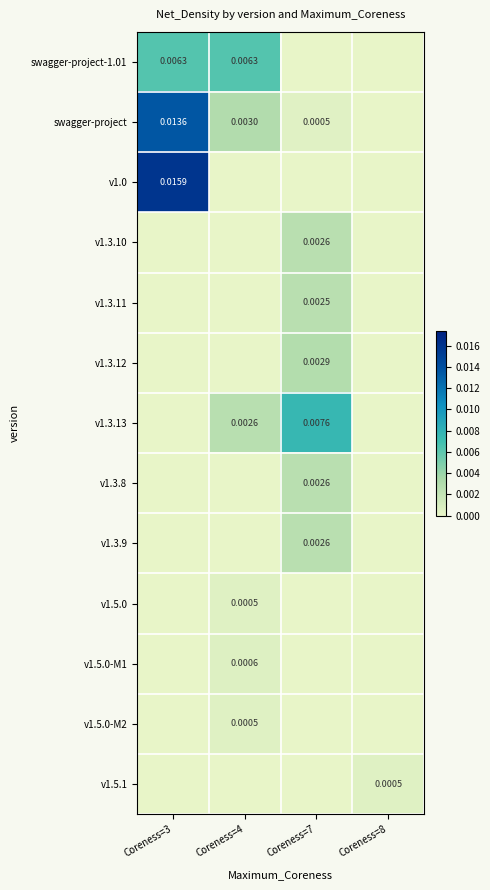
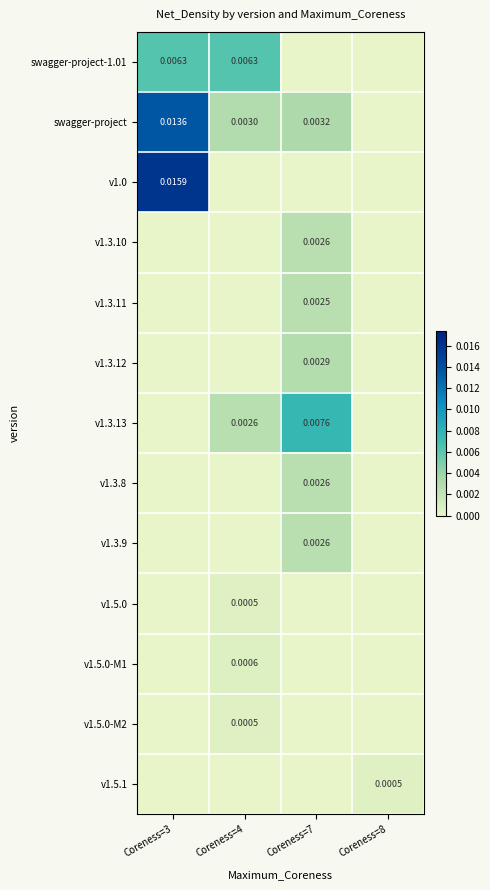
  {
    "swagger-project-1.01": {
      "Coreness=3": 0.0063,
      "Coreness=4": 0.0063
    },
    "swagger-project": {
      "Coreness=3": 0.0136,
      "Coreness=4": 0.0030,
-     "Coreness=7": 0.0005
+     "Coreness=7": 0.0032
    },
    "v1.0": {
      "Coreness=3": 0.0159
    },
    "v1.3.10": {
      "Coreness=7": 0.0026
    },
    "v1.3.11": {
      "Coreness=7": 0.0025
    },
    "v1.3.12": {
      "Coreness=7": 0.0029
    },
    "v1.3.13": {
      "Coreness=4": 0.0026,
      "Coreness=7": 0.0076
    },
    "v1.3.8": {
      "Coreness=7": 0.0026
    },
    "v1.3.9": {
      "Coreness=7": 0.0026
    },
    "v1.5.0": {
      "Coreness=4": 0.0005
    },
    "v1.5.0-M1": {
      "Coreness=4": 0.0006
    },
    "v1.5.0-M2": {
      "Coreness=4": 0.0005
    },
    "v1.5.1": {
      "Coreness=8": 0.0005
    }
  }
